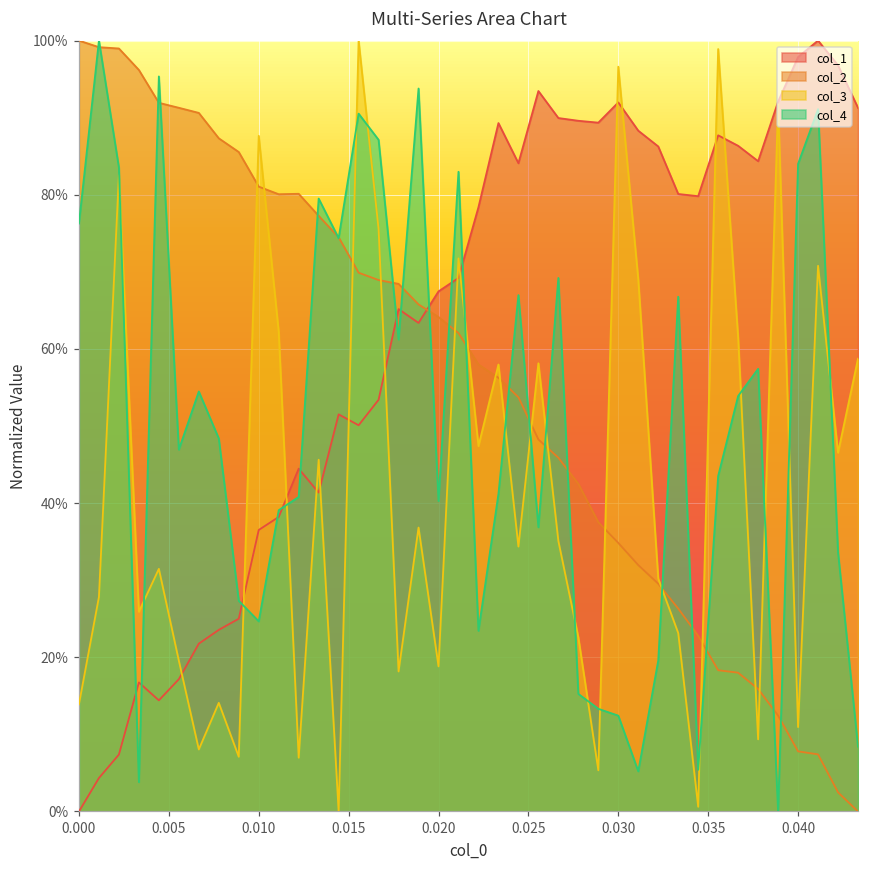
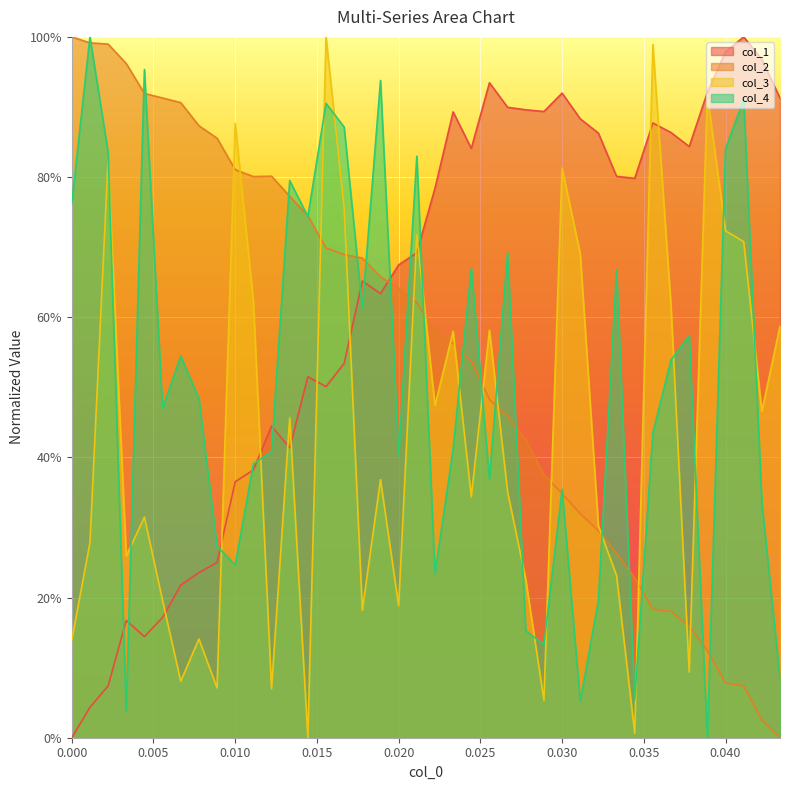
  {
    "col_3": {
      "0.000": "14%",
      "0.010": "88%",
      "0.020": "19%",
-     "0.030": "97%",
-     "0.040": "11%"
+     "0.030": "81%",
+     "0.040": "72%"
    },
    "col_4": {
      "0.000": "76%",
      "0.010": "25%",
      "0.020": "40%",
-     "0.030": "12%",
+     "0.030": "35%",
      "0.040": "84%"
    }
  }
